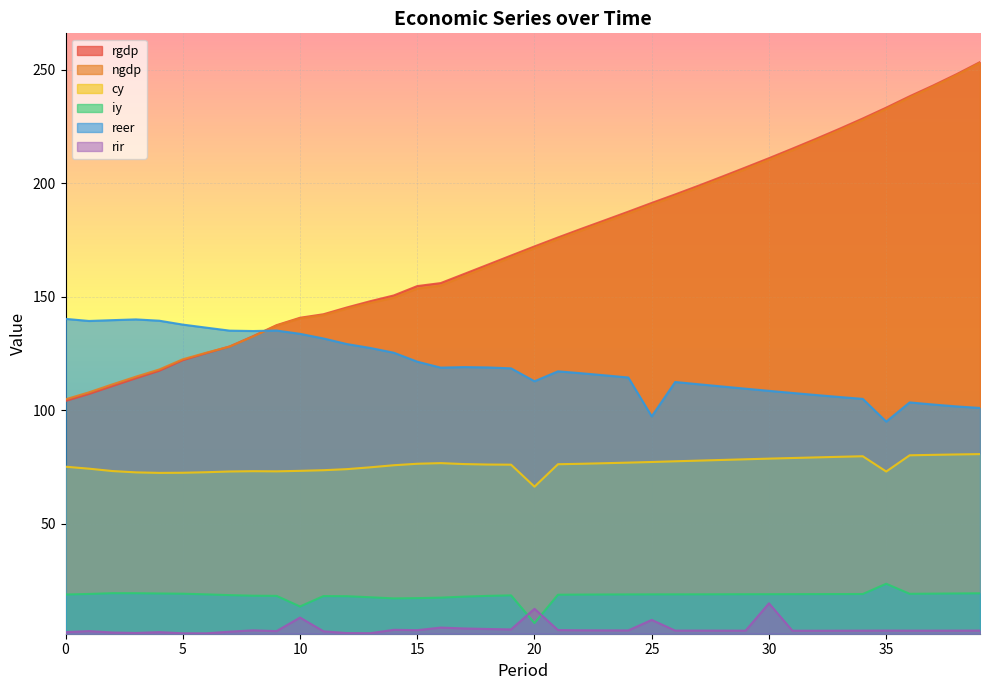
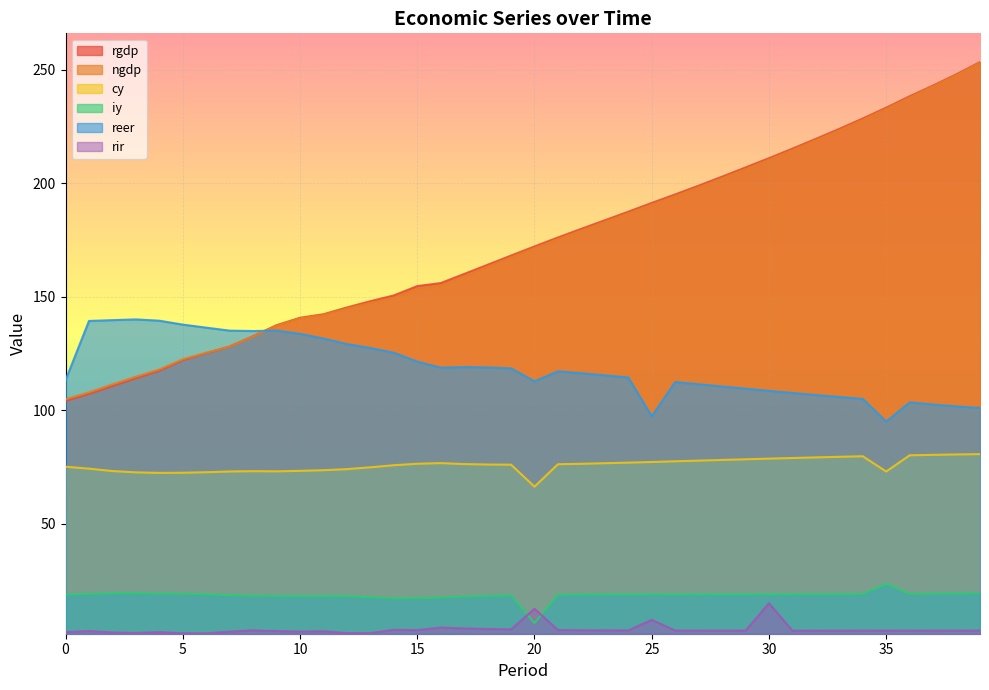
  {
    "cy": {
      "0": 75,
      "5": 72,
      "10": 73,
      "15": 76,
      "20": 66,
      "25": 77,
      "30": 79,
      "35": 73
    },
    "iy": {
      "0": 19,
      "5": 19,
-     "10": 14,
+     "10": 18,
      "15": 17,
      "20": 6,
      "25": 19,
      "30": 19,
      "35": 24
    },
    "reer": {
-     "0": 140,
+     "0": 113,
      "5": 138,
      "10": 134,
      "15": 121,
      "20": 113,
      "25": 97,
      "30": 109,
      "35": 95
    },
    "rir": {
      "0": 2,
      "5": 2,
-     "10": 9,
+     "10": 3,
      "15": 3,
      "20": 13,
      "25": 8,
      "30": 15,
      "35": 3
    }
  }
